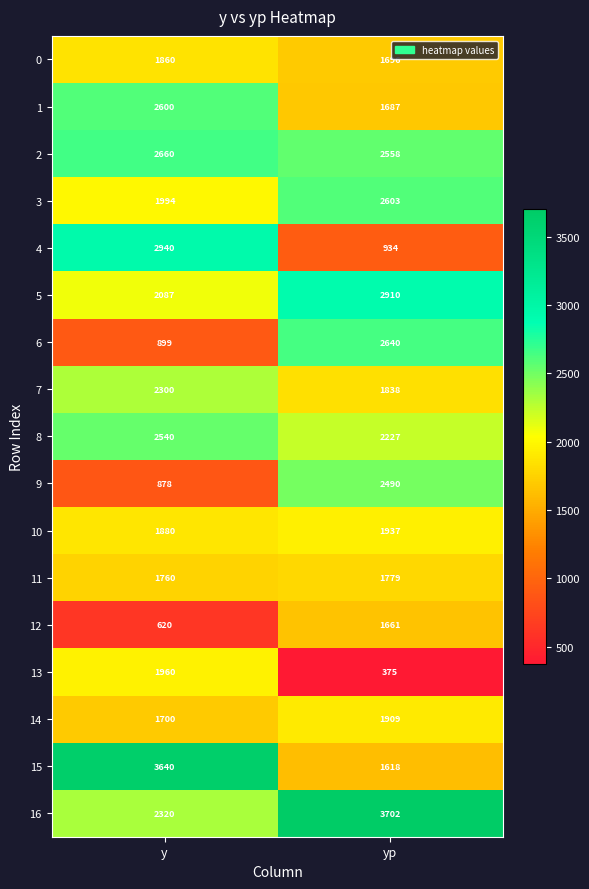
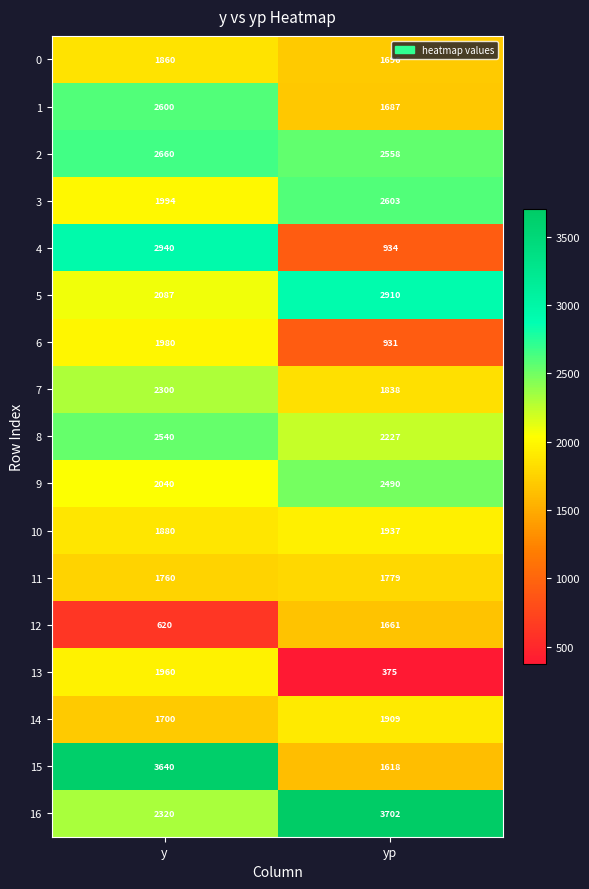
  {
    "0": {
      "y": 1860
    },
    "1": {
      "y": 2600,
      "yp": 1687
    },
    "2": {
      "y": 2660,
      "yp": 2558
    },
    "3": {
      "y": 1994,
      "yp": 2603
    },
    "4": {
      "y": 2940,
      "yp": 934
    },
    "5": {
      "y": 2087,
      "yp": 2910
    },
    "6": {
-     "y": 899,
-     "yp": 2640
+     "y": 1980,
+     "yp": 931
    },
    "7": {
      "y": 2300,
      "yp": 1838
    },
    "8": {
      "y": 2540,
      "yp": 2227
    },
    "9": {
-     "y": 878,
+     "y": 2040,
      "yp": 2490
    },
    "10": {
      "y": 1880,
      "yp": 1937
    },
    "11": {
      "y": 1760,
      "yp": 1779
    },
    "12": {
      "y": 620,
      "yp": 1661
    },
    "13": {
      "y": 1960,
      "yp": 375
    },
    "14": {
      "y": 1700,
      "yp": 1909
    },
    "15": {
      "y": 3640,
      "yp": 1618
    },
    "16": {
      "y": 2320,
      "yp": 3702
    }
  }
